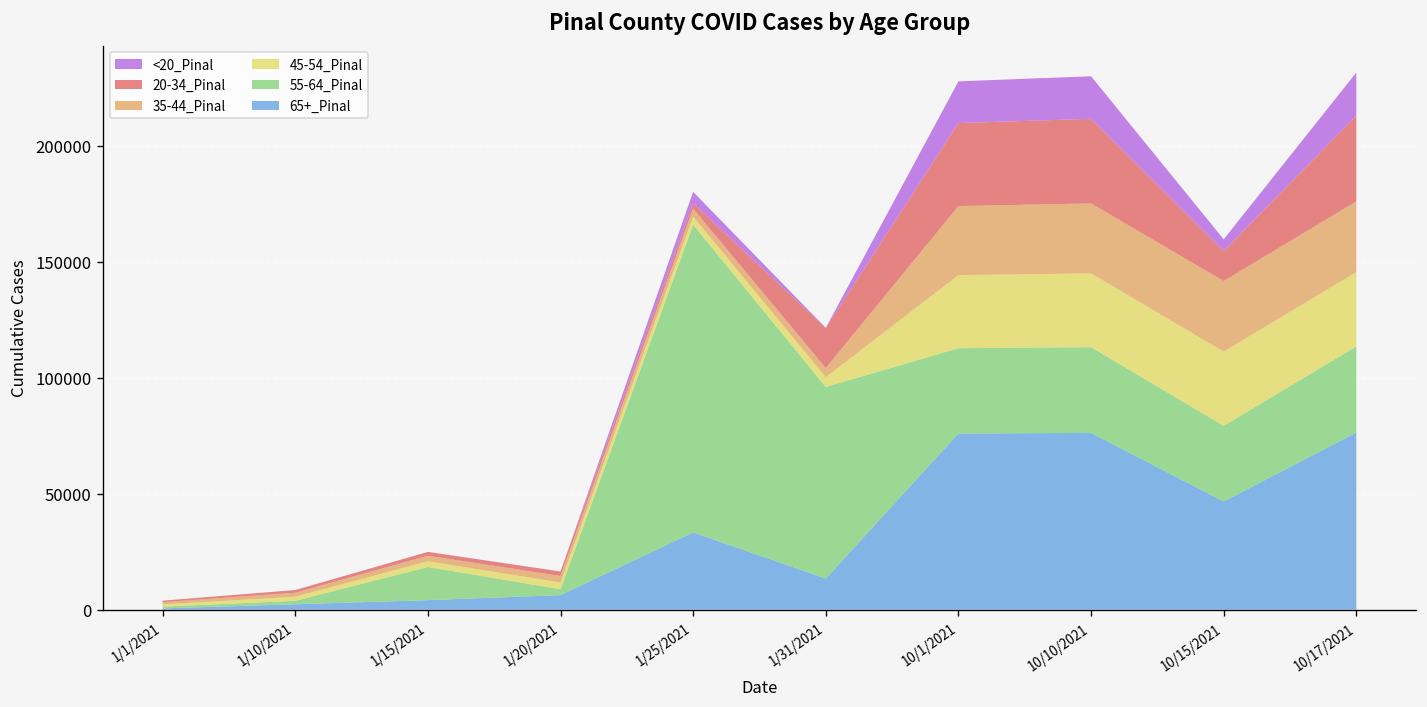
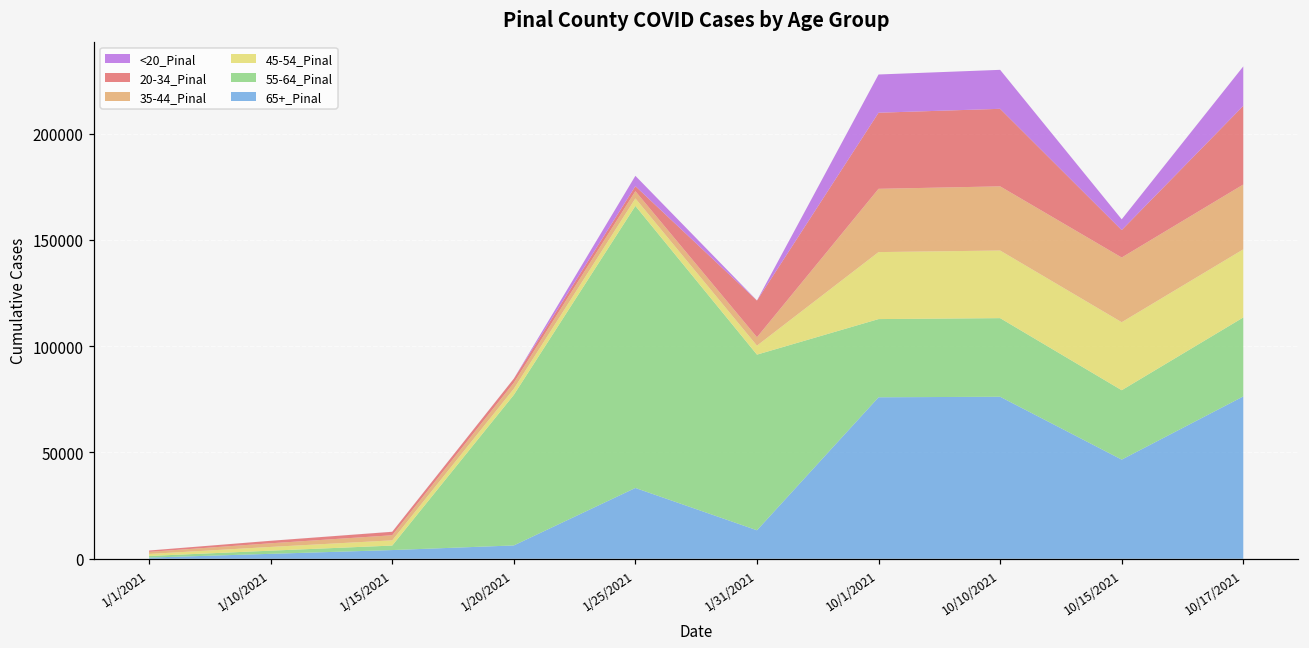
  {
    "65+_Pinal": {
      "1/10/2021": 2000,
      "1/15/2021": 4000,
      "1/20/2021": 6000,
      "1/25/2021": 33000,
      "1/31/2021": 13000,
      "10/1/2021": 76000,
      "10/10/2021": 76000,
      "10/15/2021": 47000,
      "10/17/2021": 76000
    },
    "55-64_Pinal": {
      "1/10/2021": 1000,
-     "1/15/2021": 14000,
-     "1/20/2021": 3000,
+     "1/15/2021": 2000,
+     "1/20/2021": 71000,
      "1/25/2021": 133000,
      "1/31/2021": 83000,
      "10/1/2021": 37000,
      "10/10/2021": 37000,
      "10/15/2021": 33000,
      "10/17/2021": 37000
    },
    "20-34_Pinal": {
      "1/25/2021": 2000,
      "10/1/2021": 36000,
      "10/10/2021": 36000,
      "10/15/2021": 13000,
      "10/17/2021": 37000
    },
    "<20_Pinal": {
      "1/25/2021": 5000,
      "10/1/2021": 18000,
      "10/10/2021": 18000,
      "10/15/2021": 5000,
      "10/17/2021": 19000
    }
  }
